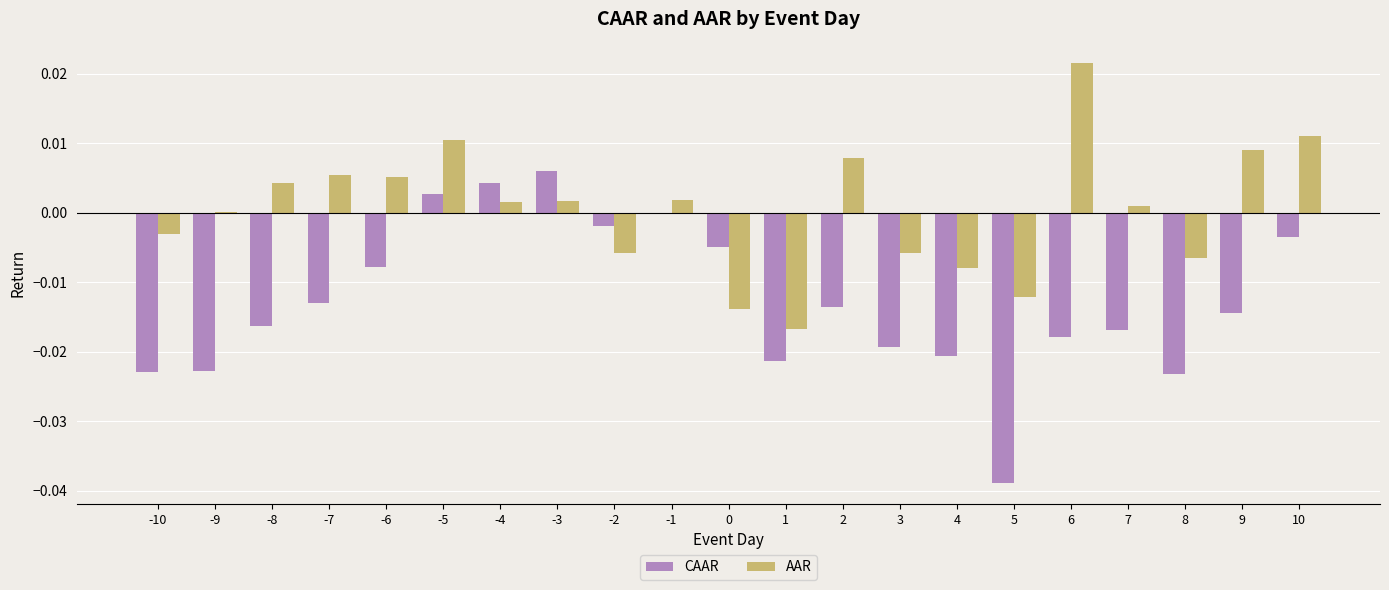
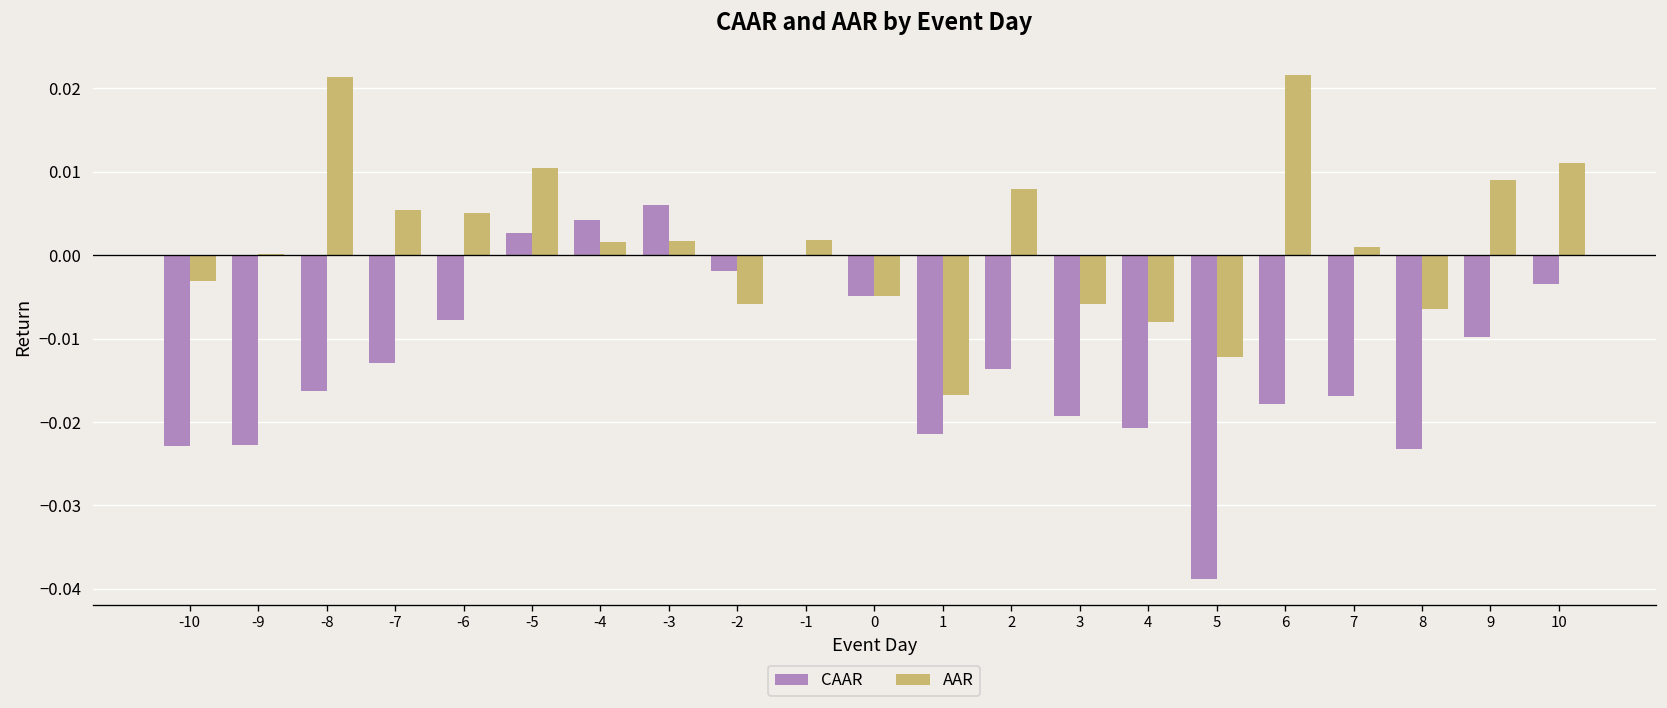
  {
    "CAAR": {
      "-10": -0.023,
      "-9": -0.023,
      "-8": -0.016,
      "-7": -0.013,
      "-6": -0.008,
      "-5": 0.003,
      "-4": 0.004,
      "-3": 0.006,
      "-2": -0.002,
      "-1": 0.000,
      "0": -0.005,
      "1": -0.021,
      "2": -0.014,
      "3": -0.019,
      "4": -0.021,
      "5": -0.039,
      "6": -0.018,
      "7": -0.017,
      "8": -0.023,
-     "9": -0.014,
+     "9": -0.010,
      "10": -0.003
    },
    "AAR": {
      "-10": -0.003,
-     "-8": 0.004,
+     "-8": 0.021,
      "-7": 0.005,
      "-6": 0.005,
      "-5": 0.010,
      "-4": 0.002,
      "-3": 0.002,
      "-2": -0.006,
      "-1": 0.002,
-     "0": -0.014,
+     "0": -0.005,
      "1": -0.017,
      "2": 0.008,
      "3": -0.006,
      "4": -0.008,
      "5": -0.012,
      "6": 0.022,
      "7": 0.001,
      "8": -0.006,
      "9": 0.009,
      "10": 0.011
    }
  }
